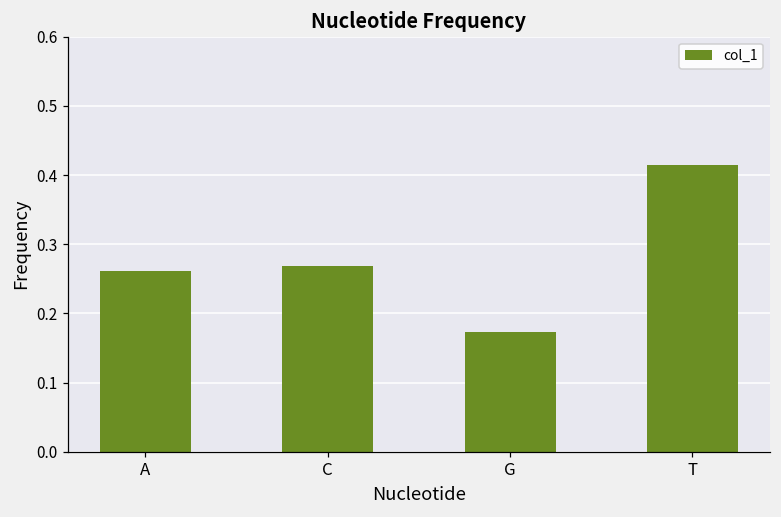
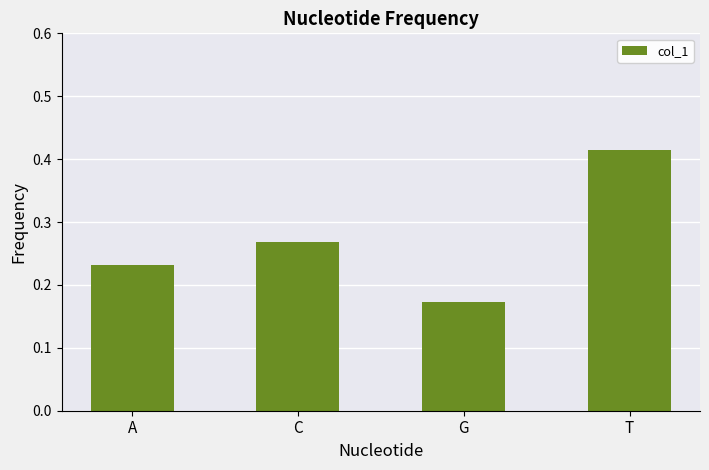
  {
-   "A": 0.26,
+   "A": 0.23,
    "C": 0.27,
    "G": 0.17,
    "T": 0.41
  }
